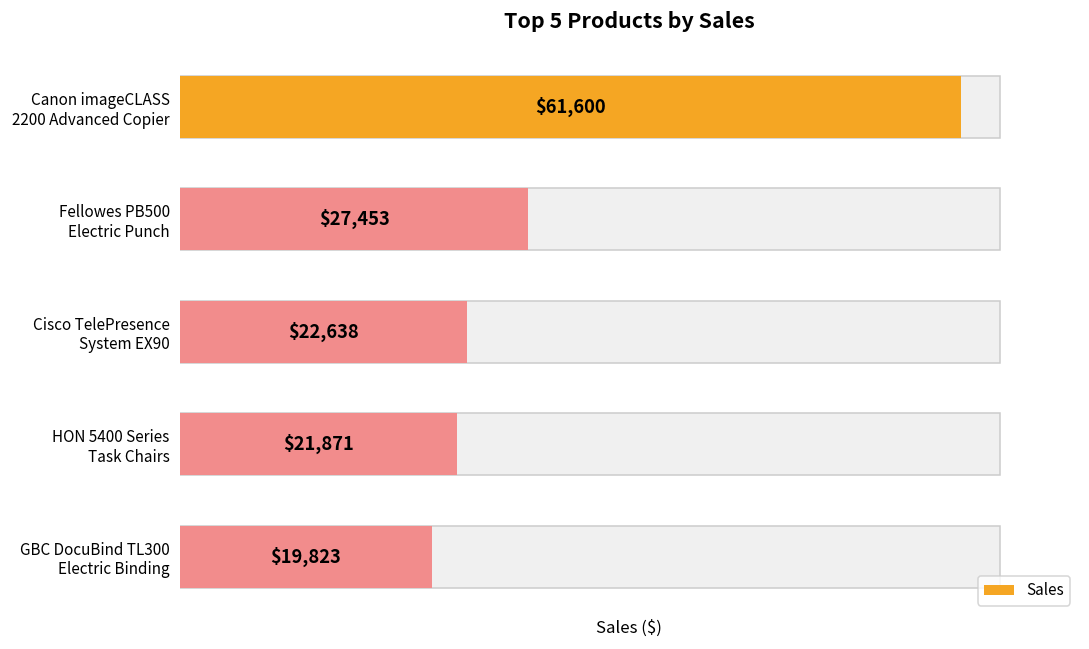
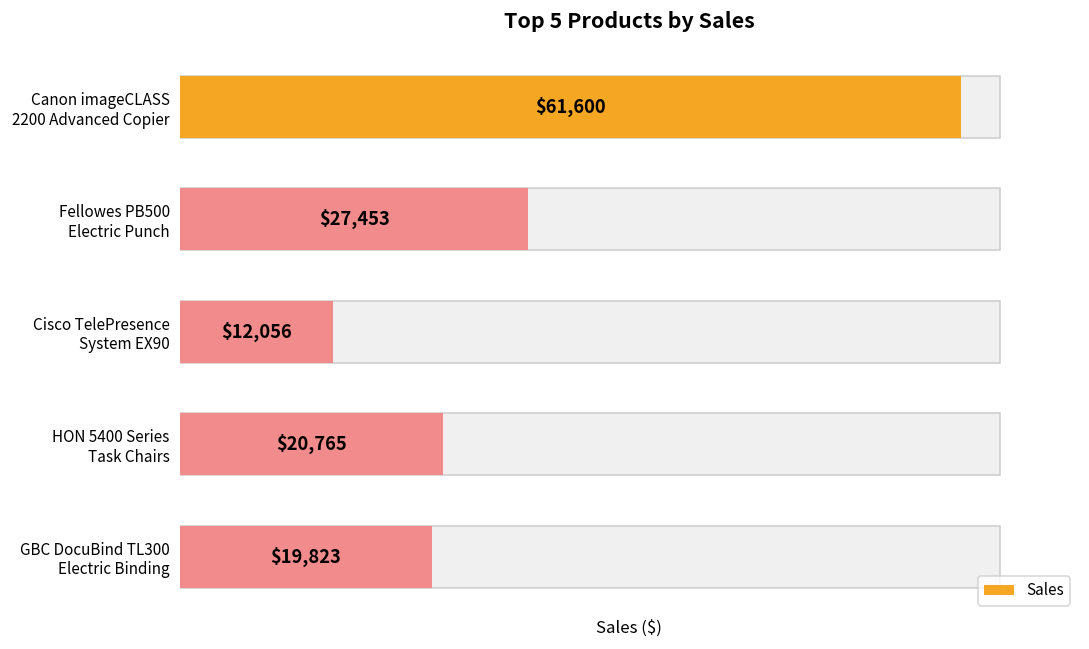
  {
    "Sales": {
-     "Cisco TelePresence System EX90": "$22,638",
-     "HON 5400 Series Task Chairs": "$21,871"
+     "Cisco TelePresence System EX90": "$12,056",
+     "HON 5400 Series Task Chairs": "$20,765"
    }
  }
